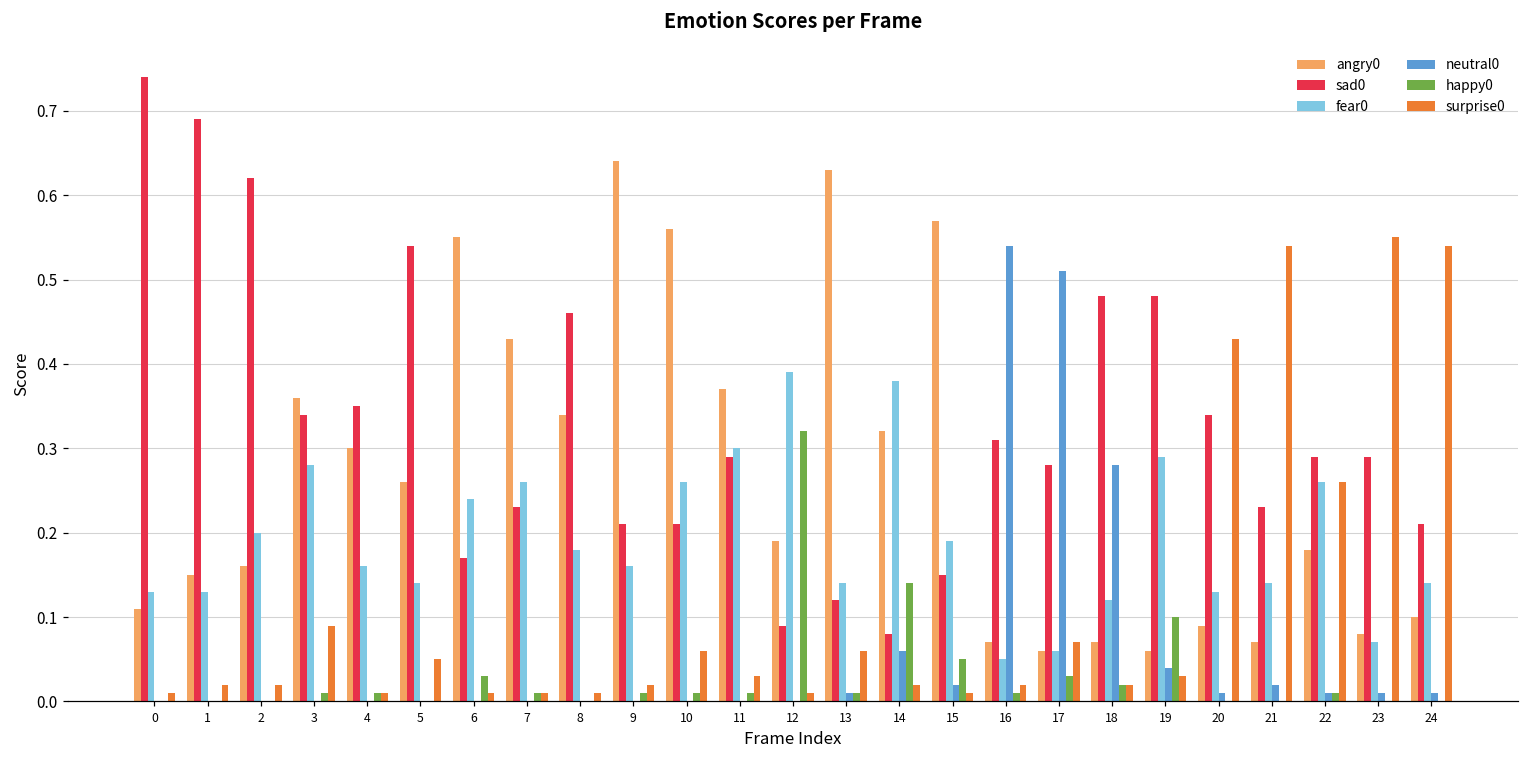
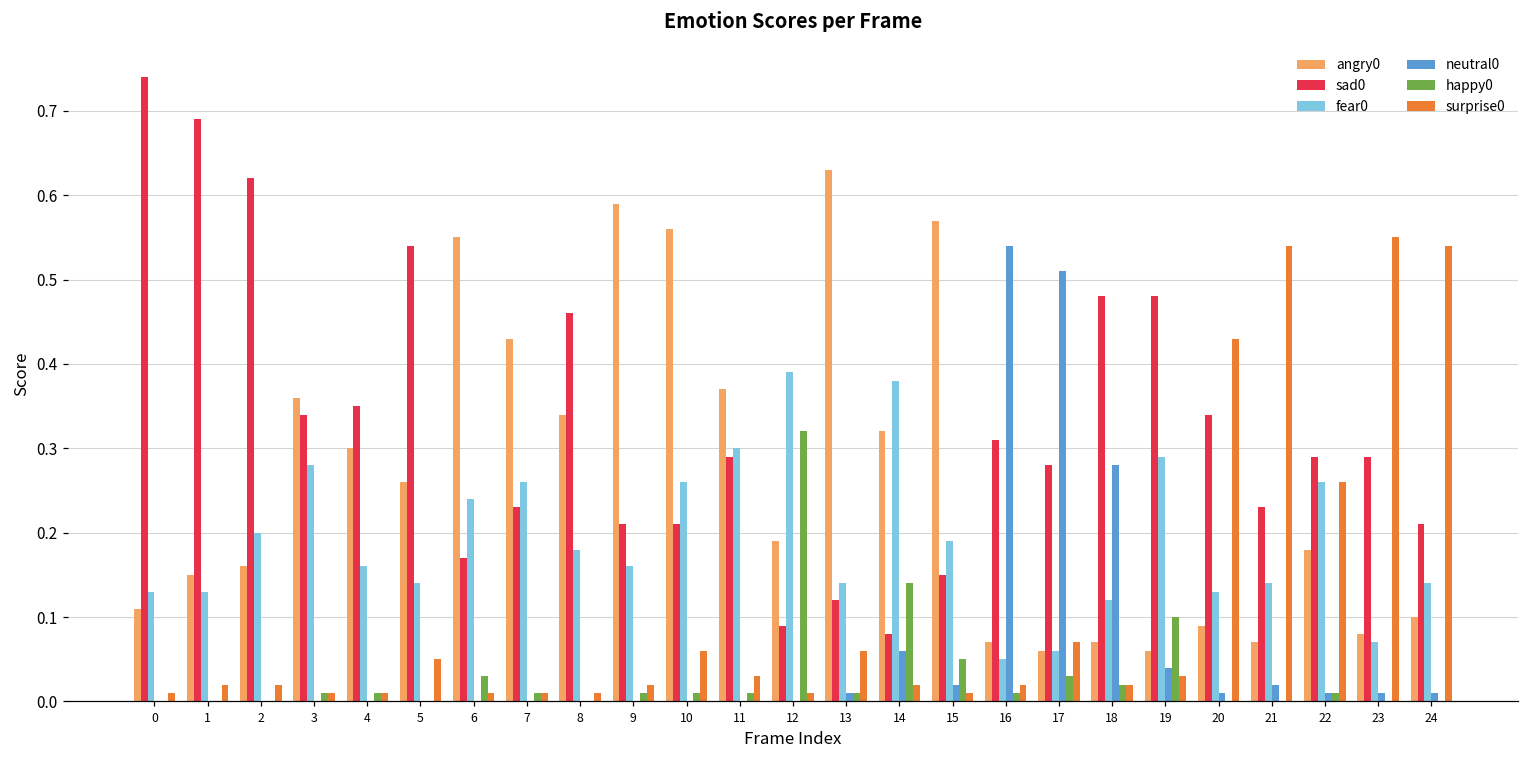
  {
    "angry0": {
      "0": 0.11,
      "1": 0.15,
      "2": 0.16,
      "3": 0.36,
      "4": 0.30,
      "5": 0.26,
      "6": 0.55,
      "7": 0.43,
      "8": 0.34,
-     "9": 0.64,
+     "9": 0.59,
      "10": 0.56,
      "11": 0.37,
      "12": 0.19,
      "13": 0.63,
      "14": 0.32,
      "15": 0.57,
      "16": 0.07,
      "17": 0.06,
      "18": 0.07,
      "19": 0.06,
      "20": 0.09,
      "21": 0.07,
      "22": 0.18,
      "23": 0.08,
      "24": 0.10
    },
    "sad0": {
      "0": 0.74,
      "1": 0.69,
      "2": 0.62,
      "3": 0.34,
      "4": 0.35,
      "5": 0.54,
      "6": 0.17,
      "7": 0.23,
      "8": 0.46,
      "9": 0.21,
      "10": 0.21,
      "11": 0.29,
      "12": 0.09,
      "13": 0.12,
      "14": 0.08,
      "15": 0.15,
      "16": 0.31,
      "17": 0.28,
      "18": 0.48,
      "19": 0.48,
      "20": 0.34,
      "21": 0.23,
      "22": 0.29,
      "23": 0.29,
      "24": 0.21
    },
    "happy0": {
      "0": 0.00,
      "1": 0.00,
      "2": 0.00,
      "3": 0.01,
      "4": 0.01,
      "5": 0.00,
      "6": 0.03,
      "7": 0.01,
      "8": 0.00,
      "9": 0.01,
      "10": 0.01,
      "11": 0.01,
      "12": 0.32,
      "13": 0.01,
      "14": 0.14,
      "15": 0.05,
      "16": 0.01,
      "17": 0.03,
      "18": 0.02,
      "19": 0.10,
      "20": 0.00,
      "21": 0.00,
      "22": 0.01,
      "23": 0.00,
      "24": 0.00
    },
    "surprise0": {
      "0": 0.01,
      "1": 0.02,
      "2": 0.02,
-     "3": 0.09,
+     "3": 0.01,
      "4": 0.01,
      "5": 0.05,
      "6": 0.01,
      "7": 0.01,
      "8": 0.01,
      "9": 0.02,
      "10": 0.06,
      "11": 0.03,
      "12": 0.01,
      "13": 0.06,
      "14": 0.02,
      "15": 0.01,
      "16": 0.02,
      "17": 0.07,
      "18": 0.02,
      "19": 0.03,
      "20": 0.43,
      "21": 0.54,
      "22": 0.26,
      "23": 0.55,
      "24": 0.54
    }
  }
